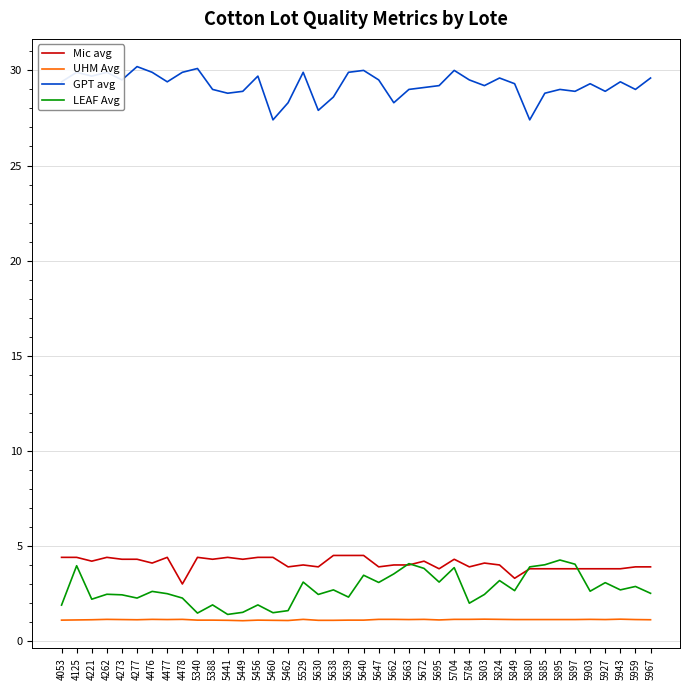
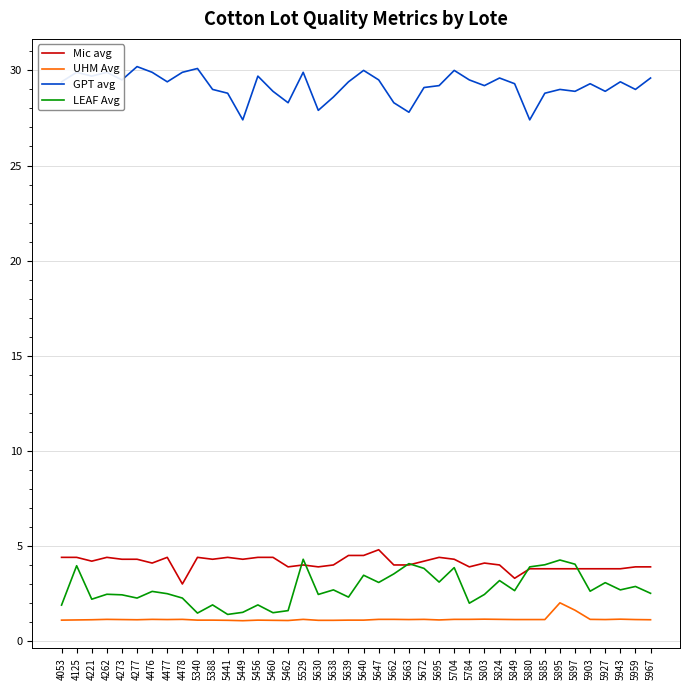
  {
    "Mic avg": {
      "4053": 4.4,
      "4125": 4.4,
      "4221": 4.2,
      "4262": 4.4,
      "4273": 4.3,
      "4277": 4.3,
      "4476": 4.1,
      "4477": 4.4,
      "4478": 3.0,
      "5340": 4.4,
      "5388": 4.3,
      "5441": 4.4,
      "5449": 4.3,
      "5456": 4.4,
      "5460": 4.4,
      "5462": 3.9,
      "5529": 4.0,
      "5630": 3.9,
-     "5638": 4.5,
+     "5638": 4.0,
      "5639": 4.5,
      "5640": 4.5,
-     "5647": 3.9,
+     "5647": 4.8,
      "5662": 4.0,
      "5672": 4.2,
-     "5695": 3.8,
+     "5695": 4.4,
      "5704": 4.3,
      "5784": 3.9,
      "5803": 4.1,
      "5824": 4.0,
      "5849": 3.3,
      "5885": 3.8,
      "5895": 3.8,
      "5897": 3.8,
      "5903": 3.8,
      "5927": 3.8,
      "5943": 3.8,
      "5959": 3.9,
      "5967": 3.9
    },
    "UHM Avg": {
      "4053": 1.1,
      "4125": 1.1,
      "4221": 1.1,
      "4262": 1.1,
      "4273": 1.1,
      "4277": 1.1,
      "4476": 1.1,
      "4477": 1.1,
      "4478": 1.1,
      "5340": 1.1,
      "5388": 1.1,
      "5441": 1.1,
      "5449": 1.1,
      "5456": 1.1,
      "5460": 1.1,
      "5462": 1.1,
      "5529": 1.1,
      "5630": 1.1,
      "5638": 1.1,
      "5639": 1.1,
      "5640": 1.1,
      "5647": 1.1,
      "5662": 1.1,
      "5663": 1.1,
      "5672": 1.1,
      "5695": 1.1,
      "5704": 1.1,
      "5784": 1.1,
      "5803": 1.2,
      "5824": 1.1,
      "5849": 1.1,
      "5880": 1.1,
      "5885": 1.1,
-     "5895": 1.1,
-     "5897": 1.1,
+     "5895": 2.0,
+     "5897": 1.6,
      "5903": 1.1,
      "5927": 1.1,
      "5943": 1.2,
      "5959": 1.1,
      "5967": 1.1
    },
    "GPT avg": {
      "4277": 30.2,
      "4476": 29.9,
      "4477": 29.4,
      "4478": 29.9,
      "5340": 30.1,
      "5388": 29.0,
      "5441": 28.8,
-     "5449": 28.9,
+     "5449": 27.4,
      "5456": 29.7,
-     "5460": 27.4,
+     "5460": 28.9,
      "5462": 28.3,
      "5529": 29.9,
      "5630": 27.9,
      "5638": 28.6,
-     "5639": 29.9,
+     "5639": 29.4,
      "5640": 30.0,
      "5647": 29.5,
      "5662": 28.3,
-     "5663": 29.0,
+     "5663": 27.8,
      "5672": 29.1,
      "5695": 29.2,
      "5704": 30.0,
      "5784": 29.5,
      "5803": 29.2,
      "5824": 29.6,
      "5849": 29.3,
      "5880": 27.4,
      "5885": 28.8,
      "5895": 29.0,
      "5897": 28.9,
      "5903": 29.3,
      "5927": 28.9,
      "5943": 29.4,
      "5959": 29.0,
      "5967": 29.6
    },
    "LEAF Avg": {
      "4053": 1.9,
      "4125": 4.0,
      "4221": 2.2,
      "4262": 2.5,
      "4273": 2.4,
      "4277": 2.3,
      "4476": 2.6,
      "4477": 2.5,
      "4478": 2.3,
      "5340": 1.5,
      "5388": 1.9,
      "5441": 1.4,
      "5449": 1.5,
      "5456": 1.9,
      "5460": 1.5,
      "5462": 1.6,
-     "5529": 3.1,
+     "5529": 4.3,
      "5630": 2.5,
      "5638": 2.7,
      "5639": 2.3,
      "5640": 3.5,
      "5647": 3.1,
      "5662": 3.5,
      "5672": 3.8,
      "5695": 3.1,
      "5704": 3.9,
      "5784": 2.0,
      "5803": 2.5,
      "5824": 3.2,
      "5849": 2.7,
      "5885": 4.0,
      "5895": 4.3,
      "5897": 4.0,
      "5903": 2.6,
      "5927": 3.1,
      "5943": 2.7,
      "5959": 2.9,
      "5967": 2.5
    }
  }
